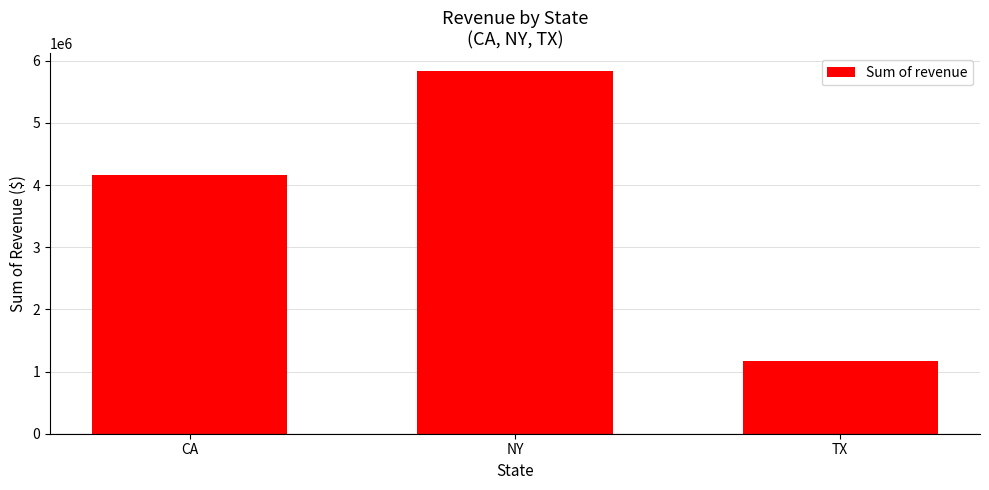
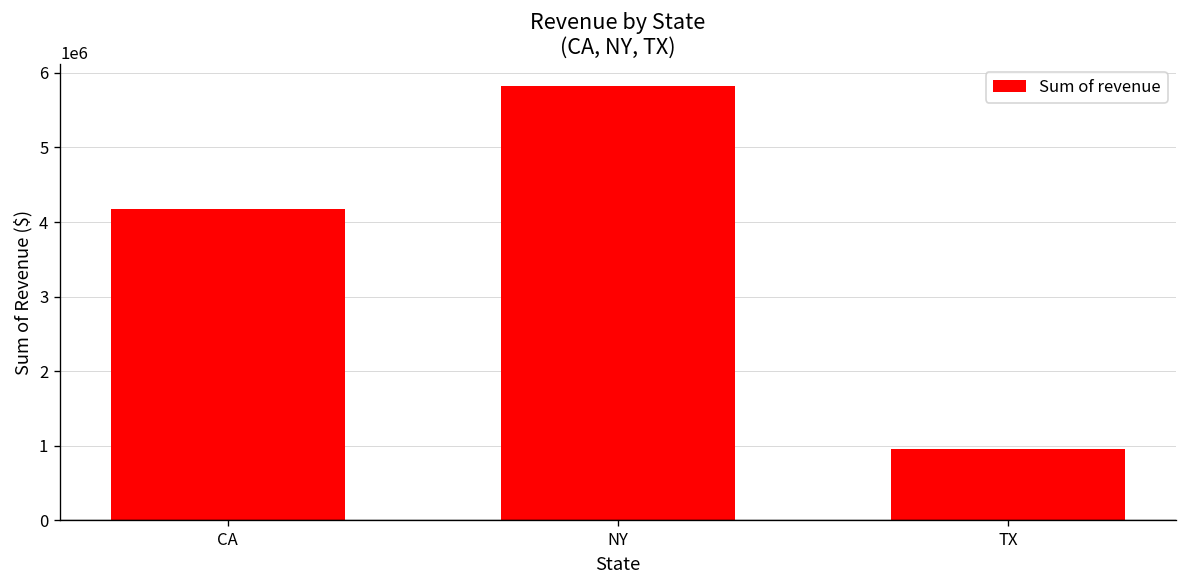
  {
    "CA": 4200000,
    "NY": 5800000,
-   "TX": 1200000
+   "TX": 1000000
  }
